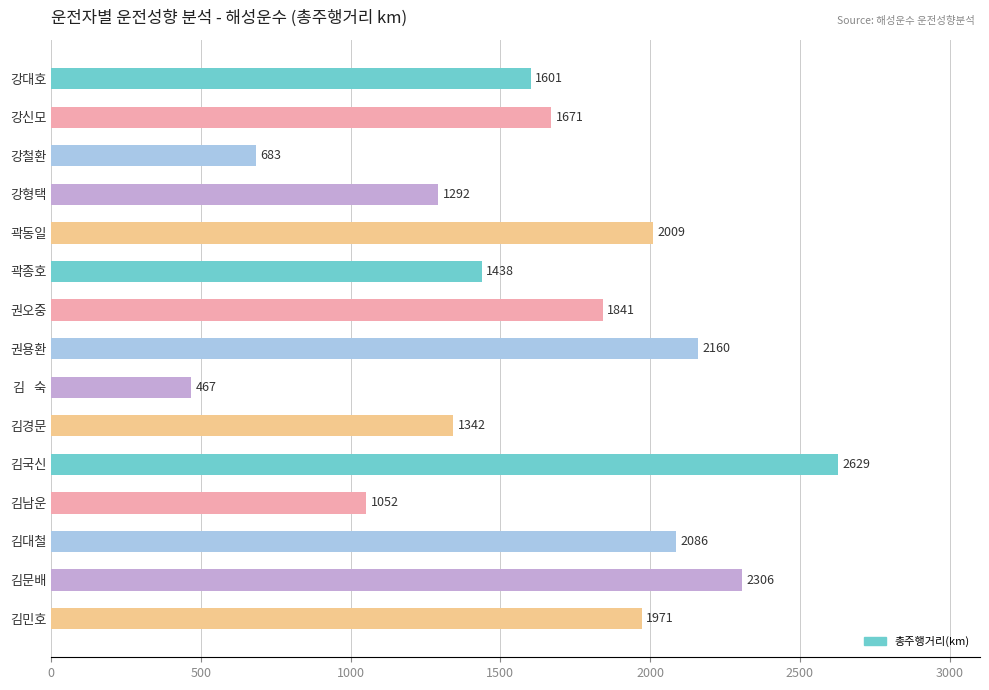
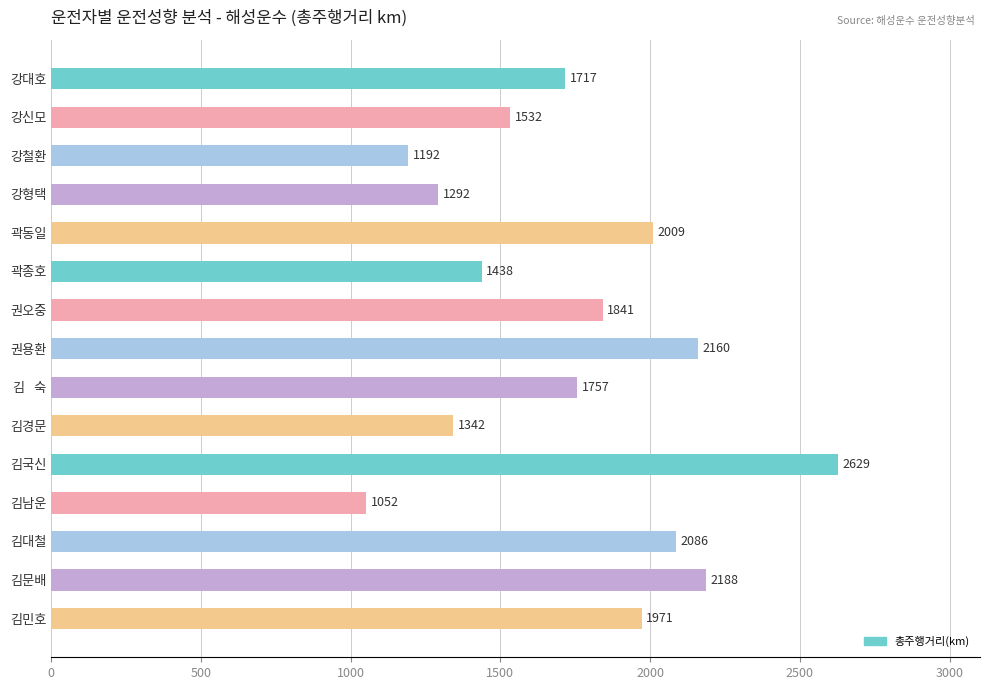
  {
-   "강대호": 1601,
-   "강신모": 1671,
-   "강철환": 683,
+   "강대호": 1717,
+   "강신모": 1532,
+   "강철환": 1192,
    "강형택": 1292,
    "곽동일": 2009,
    "곽종호": 1438,
    "권오중": 1841,
    "권용환": 2160,
-   "김 숙": 467,
+   "김 숙": 1757,
    "김경문": 1342,
    "김국신": 2629,
    "김남운": 1052,
    "김대철": 2086,
-   "김문배": 2306,
+   "김문배": 2188,
    "김민호": 1971
  }
